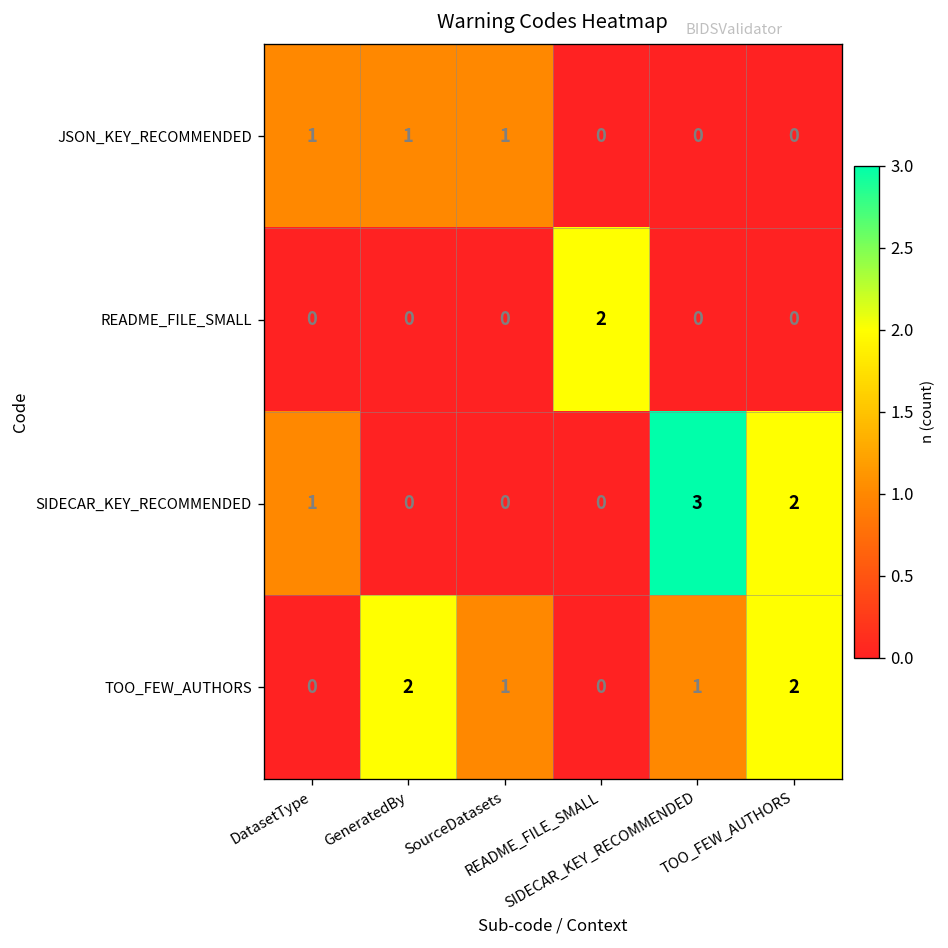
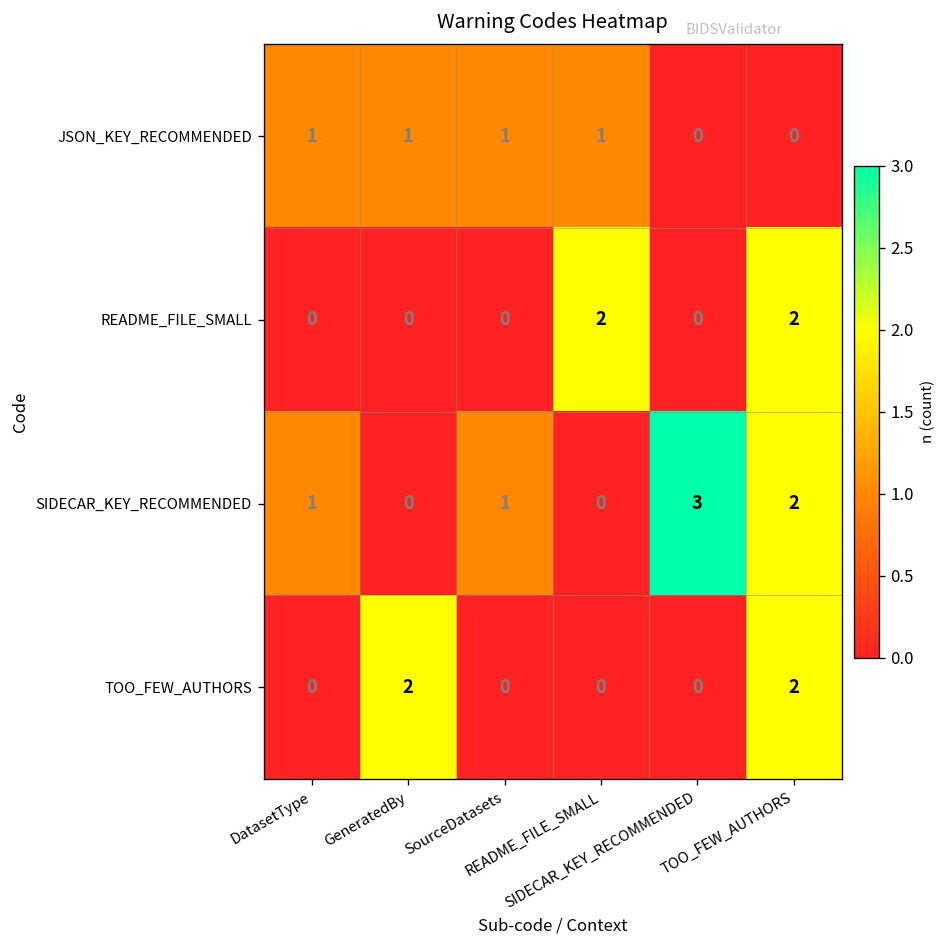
  {
    "JSON_KEY_RECOMMENDED": {
      "DatasetType": 1,
      "GeneratedBy": 1,
      "SourceDatasets": 1,
-     "README_FILE_SMALL": 0,
+     "README_FILE_SMALL": 1,
      "SIDECAR_KEY_RECOMMENDED": 0,
      "TOO_FEW_AUTHORS": 0
    },
    "README_FILE_SMALL": {
      "DatasetType": 0,
      "GeneratedBy": 0,
      "SourceDatasets": 0,
      "README_FILE_SMALL": 2,
      "SIDECAR_KEY_RECOMMENDED": 0,
-     "TOO_FEW_AUTHORS": 0
+     "TOO_FEW_AUTHORS": 2
    },
    "SIDECAR_KEY_RECOMMENDED": {
      "DatasetType": 1,
      "GeneratedBy": 0,
-     "SourceDatasets": 0,
+     "SourceDatasets": 1,
      "README_FILE_SMALL": 0,
      "SIDECAR_KEY_RECOMMENDED": 3,
      "TOO_FEW_AUTHORS": 2
    },
    "TOO_FEW_AUTHORS": {
      "DatasetType": 0,
      "GeneratedBy": 2,
-     "SourceDatasets": 1,
+     "SourceDatasets": 0,
      "README_FILE_SMALL": 0,
-     "SIDECAR_KEY_RECOMMENDED": 1,
+     "SIDECAR_KEY_RECOMMENDED": 0,
      "TOO_FEW_AUTHORS": 2
    }
  }
